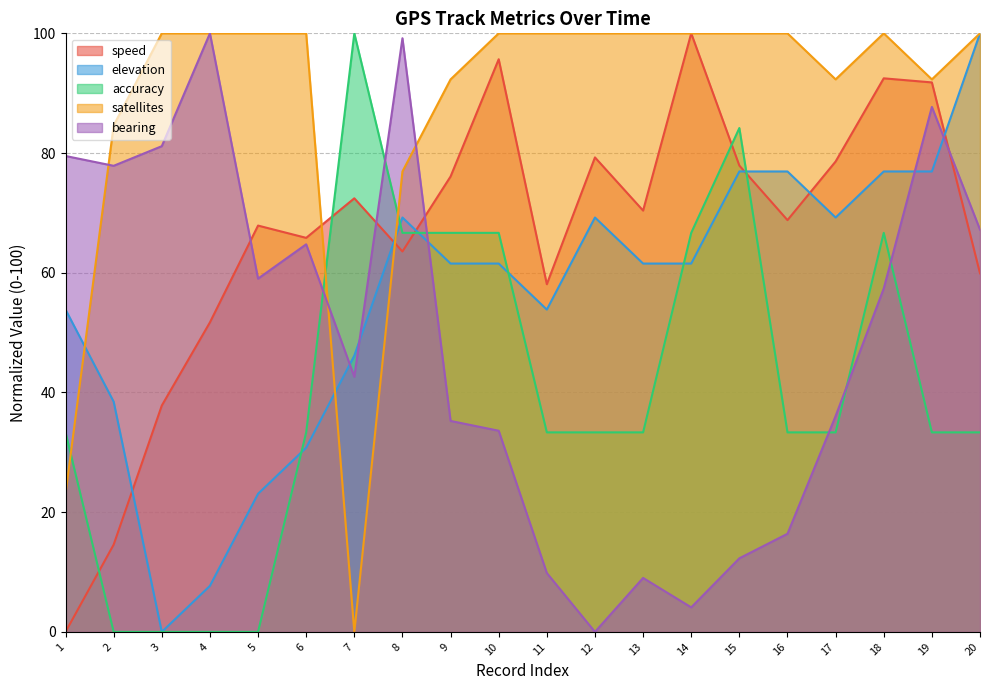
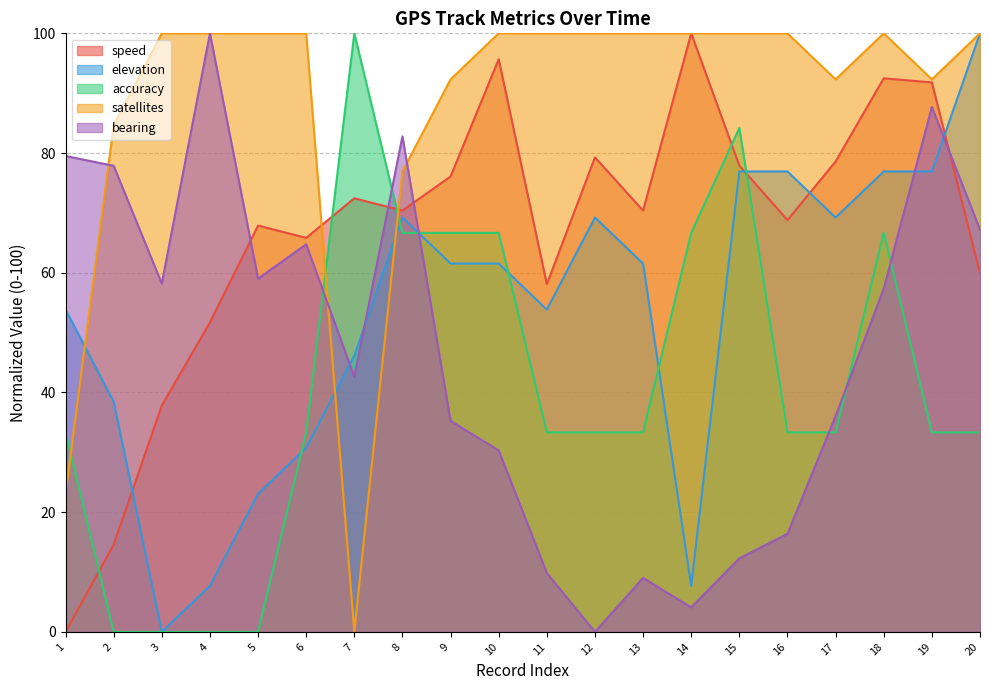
  {
    "speed": {
      "1": 0,
      "2": 15,
      "3": 38,
      "4": 52,
      "5": 68,
      "6": 66,
      "7": 72,
-     "8": 64,
+     "8": 70,
      "9": 76,
      "10": 96,
      "11": 58,
      "12": 79,
      "13": 70,
      "15": 78,
      "16": 69,
      "17": 79,
      "18": 92,
      "19": 92,
      "20": 60
    },
    "elevation": {
      "1": 54,
      "2": 38,
      "4": 8,
      "5": 23,
      "6": 31,
      "7": 46,
      "8": 69,
      "9": 62,
      "10": 62,
      "11": 54,
      "12": 69,
      "13": 62,
-     "14": 62,
+     "14": 8,
      "15": 77,
      "16": 77,
      "17": 69,
      "18": 77,
      "19": 77
    },
    "accuracy": {
      "1": 33,
      "2": 0,
      "4": 0,
      "5": 0,
      "6": 33,
      "7": 100,
      "8": 67,
      "9": 67,
      "10": 67,
      "11": 33,
      "12": 33,
      "13": 33,
      "14": 67,
      "15": 84,
      "16": 33,
      "17": 33,
      "18": 67,
      "19": 33,
      "20": 33
    },
    "satellites": {
      "1": 23,
      "3": 100,
      "5": 100,
      "6": 100,
      "7": 0,
      "8": 77,
      "9": 92,
      "10": 100,
      "11": 100,
      "12": 100,
      "13": 100,
      "15": 100,
      "16": 100,
      "17": 92,
      "18": 100,
      "19": 92
    },
    "bearing": {
      "1": 80,
      "2": 78,
-     "3": 81,
+     "3": 58,
      "5": 59,
      "6": 65,
      "7": 43,
-     "8": 99,
+     "8": 83,
      "9": 35,
-     "10": 34,
+     "10": 30,
      "11": 10,
      "12": 0,
      "13": 9,
      "14": 4,
      "15": 12,
      "16": 16,
      "17": 36,
      "18": 57,
      "19": 88,
      "20": 67
    }
  }
